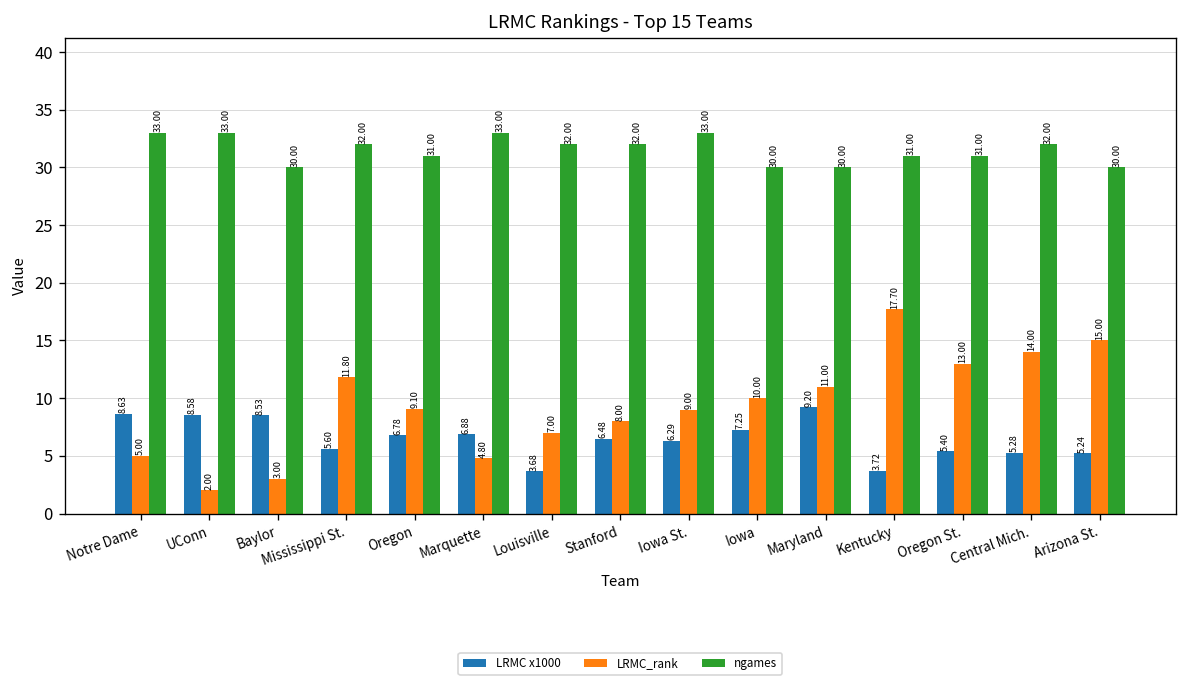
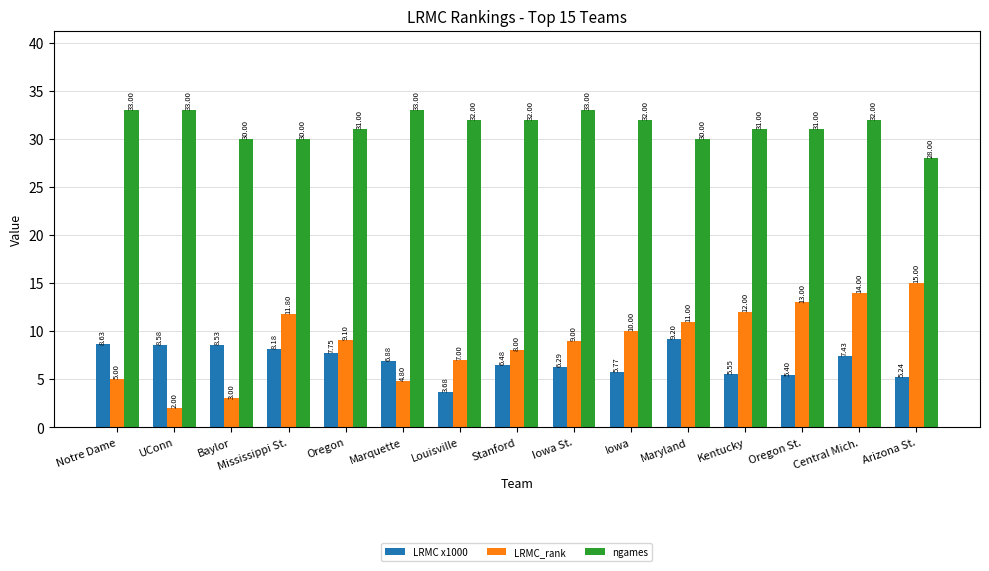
  {
    "LRMC x1000": {
      "Notre Dame": 8.63,
      "UConn": 8.58,
      "Baylor": 8.53,
-     "Mississippi St.": 5.60,
-     "Oregon": 6.78,
+     "Mississippi St.": 8.18,
+     "Oregon": 7.75,
      "Marquette": 6.88,
      "Louisville": 3.68,
      "Stanford": 6.48,
      "Iowa St.": 6.29,
-     "Iowa": 7.25,
+     "Iowa": 5.77,
      "Maryland": 9.20,
-     "Kentucky": 3.72,
+     "Kentucky": 5.55,
      "Oregon St.": 5.40,
-     "Central Mich.": 5.28,
+     "Central Mich.": 7.43,
      "Arizona St.": 5.24
    },
    "LRMC_rank": {
      "Notre Dame": 5.00,
      "UConn": 2.00,
      "Baylor": 3.00,
      "Mississippi St.": 11.80,
      "Oregon": 9.10,
      "Marquette": 4.80,
      "Louisville": 7.00,
      "Stanford": 8.00,
      "Iowa St.": 9.00,
      "Iowa": 10.00,
      "Maryland": 11.00,
-     "Kentucky": 17.70,
+     "Kentucky": 12.00,
      "Oregon St.": 13.00,
      "Central Mich.": 14.00,
      "Arizona St.": 15.00
    },
    "ngames": {
      "Notre Dame": 33.00,
      "UConn": 33.00,
      "Baylor": 30.00,
-     "Mississippi St.": 32.00,
+     "Mississippi St.": 30.00,
      "Oregon": 31.00,
      "Marquette": 33.00,
      "Louisville": 32.00,
      "Stanford": 32.00,
      "Iowa St.": 33.00,
-     "Iowa": 30.00,
+     "Iowa": 32.00,
      "Maryland": 30.00,
      "Kentucky": 31.00,
      "Oregon St.": 31.00,
      "Central Mich.": 32.00,
-     "Arizona St.": 30.00
+     "Arizona St.": 28.00
    }
  }
